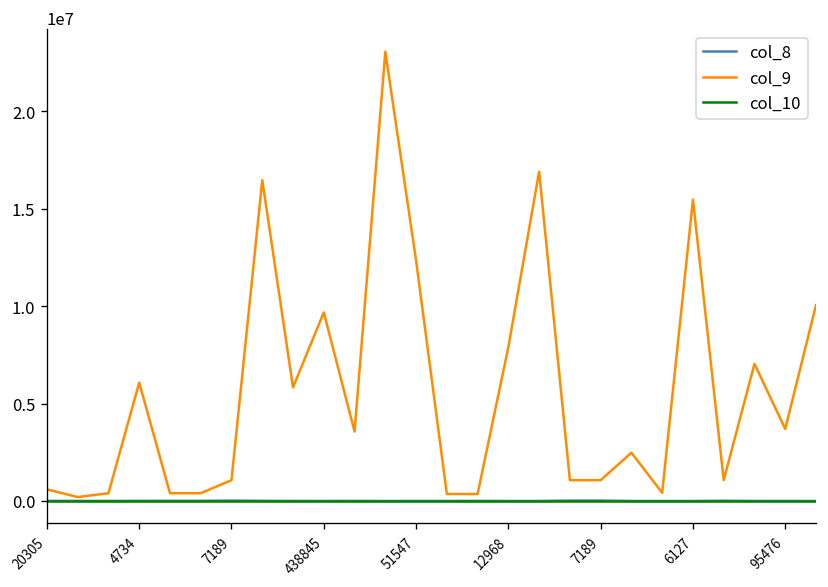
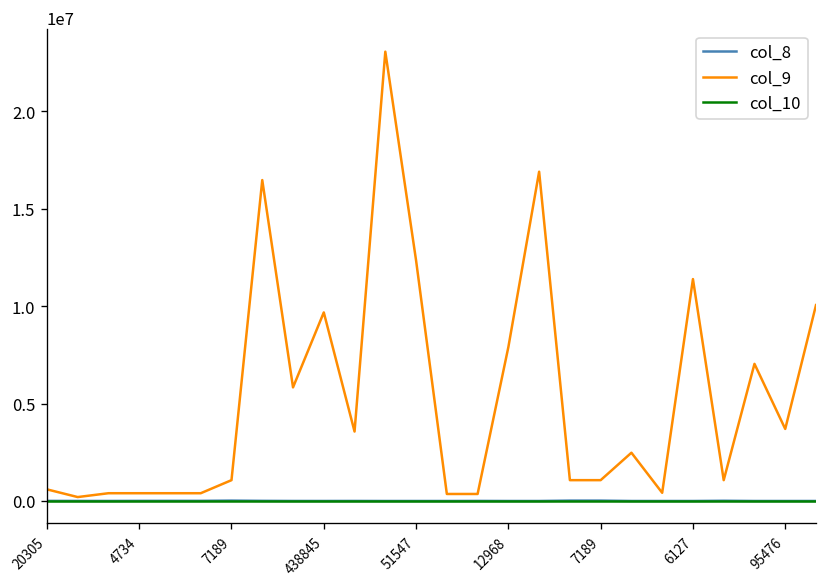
  {
    "col_10": {
      "20305": 0,
      "4734": 0,
      "438845": 0,
      "51547": 0,
      "12968": 0,
      "6127": 0,
      "95476": 0
    },
    "col_9": {
      "20305": 600000,
-     "4734": 6100000,
+     "4734": 400000,
      "438845": 9700000,
      "51547": 12300000,
      "12968": 7900000,
-     "6127": 15500000,
+     "6127": 11400000,
      "95476": 3700000
    }
  }
